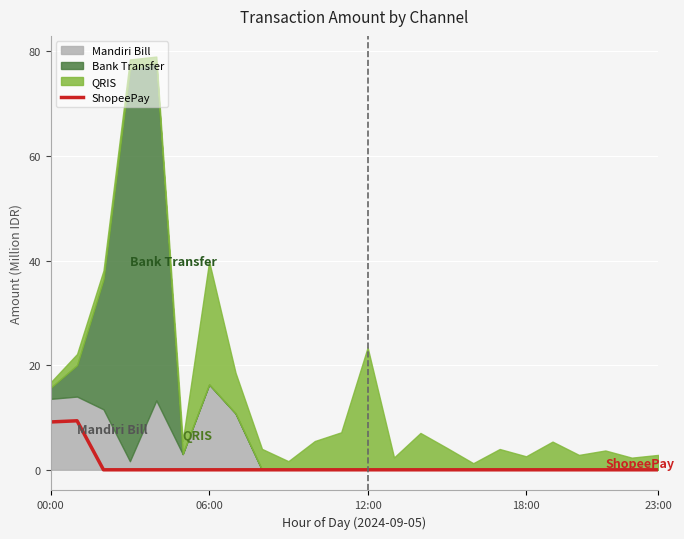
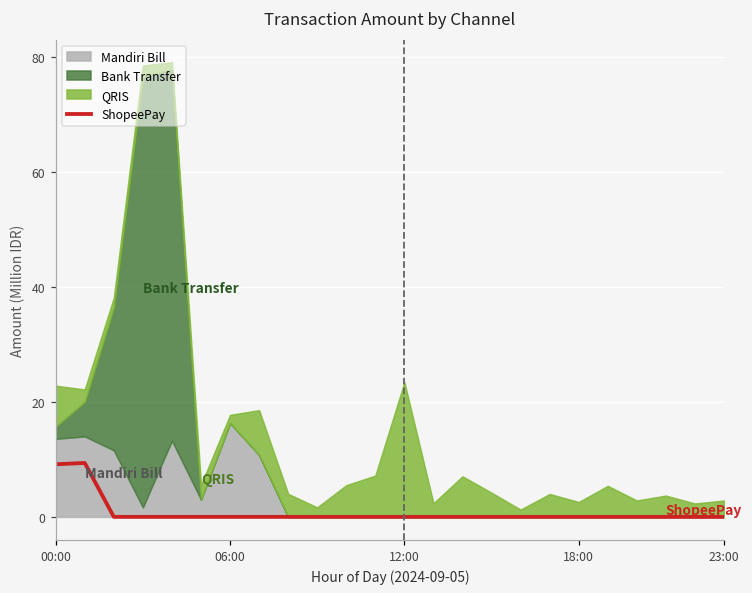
  {
    "ShopeePay": {
      "00:00": 9,
      "06:00": 0
    },
    "Mandiri Bill": {
      "00:00": 14
    },
    "Bank Transfer": {
      "00:00": 2
    },
    "QRIS": {
-     "00:00": 1,
-     "06:00": 24,
+     "00:00": 7,
+     "06:00": 1,
      "12:00": 23,
      "18:00": 3,
      "23:00": 3
    }
  }
